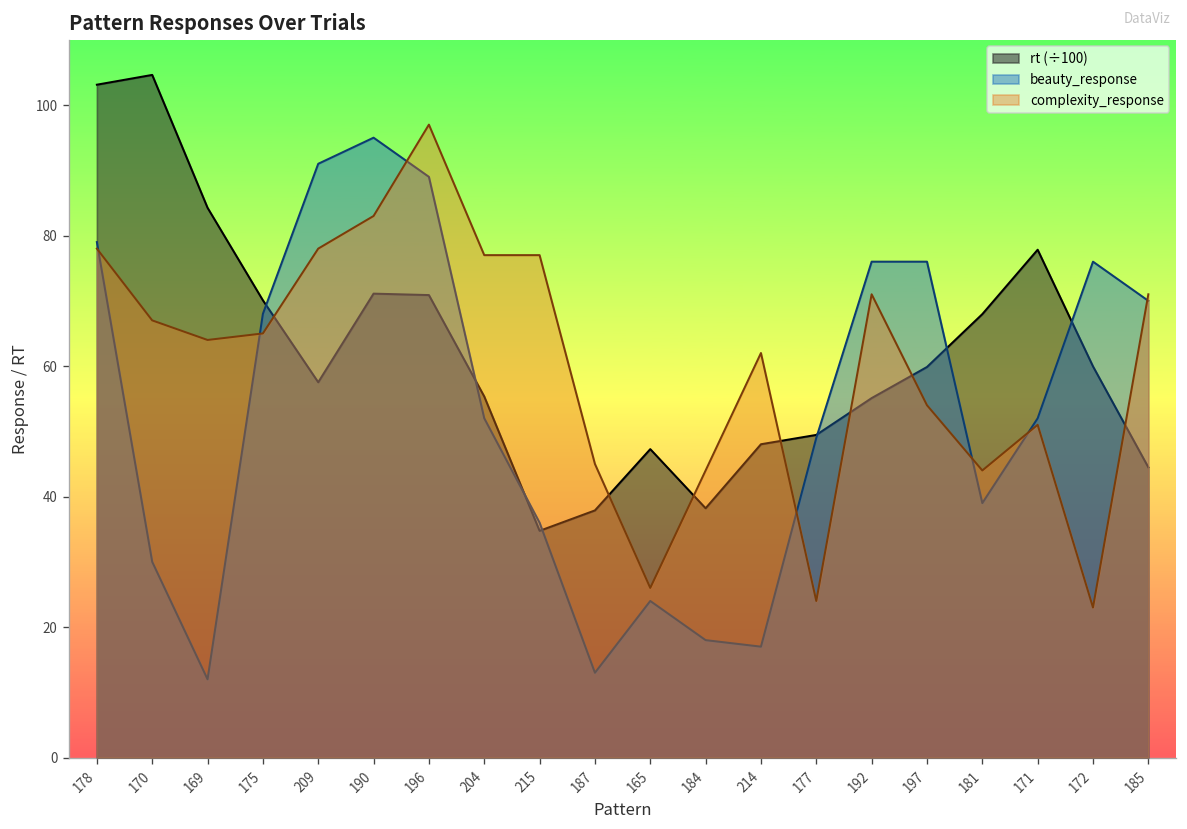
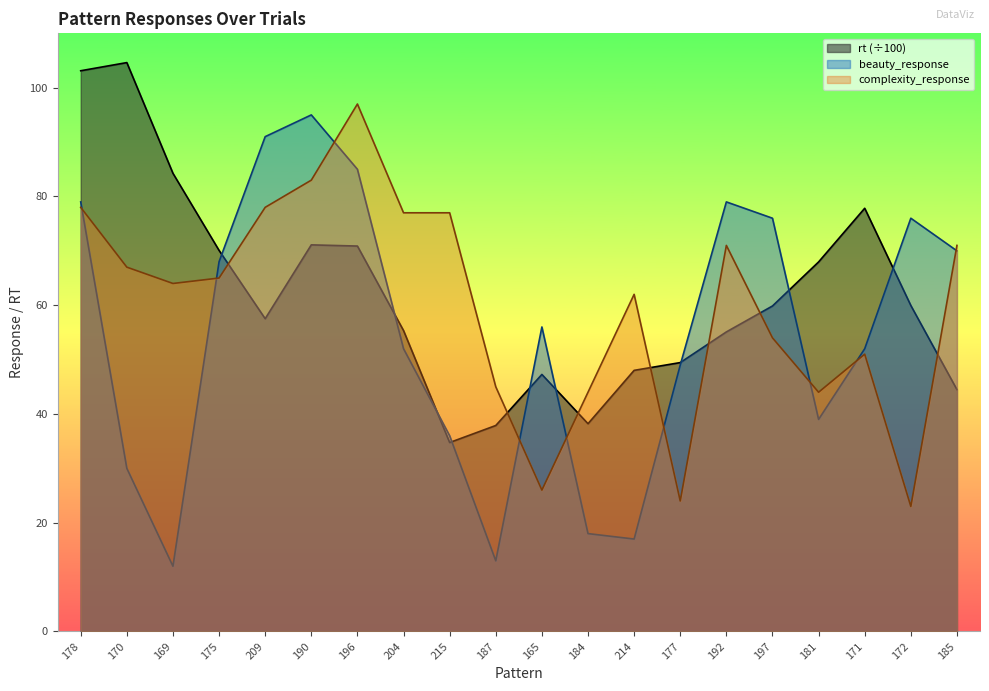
  {
    "rt (÷100)": {
      "178": 103,
      "170": 105,
      "169": 84,
      "175": 70,
      "209": 58,
      "190": 71,
      "196": 71,
      "204": 55,
      "215": 35,
      "187": 38,
      "165": 47,
      "184": 38,
      "214": 48,
      "192": 55,
      "197": 60,
      "181": 68,
      "171": 78,
      "172": 60,
      "185": 44
    },
    "beauty_response": {
      "178": 79,
      "170": 30,
      "169": 12,
      "175": 68,
      "209": 91,
      "190": 95,
-     "196": 89,
+     "196": 85,
      "204": 52,
      "215": 36,
      "187": 13,
-     "165": 24,
+     "165": 56,
      "184": 18,
      "214": 17,
-     "192": 76,
+     "192": 79,
      "197": 76,
      "181": 39,
      "171": 52,
      "172": 76,
      "185": 70
    },
    "complexity_response": {
      "178": 78,
      "170": 67,
      "169": 64,
      "175": 65,
      "209": 78,
      "190": 83,
      "196": 97,
      "204": 77,
      "215": 77,
      "187": 45,
      "165": 26,
      "184": 44,
      "214": 62,
      "177": 24,
      "192": 71,
      "197": 54,
      "181": 44,
      "171": 51,
      "172": 23,
      "185": 71
    }
  }
